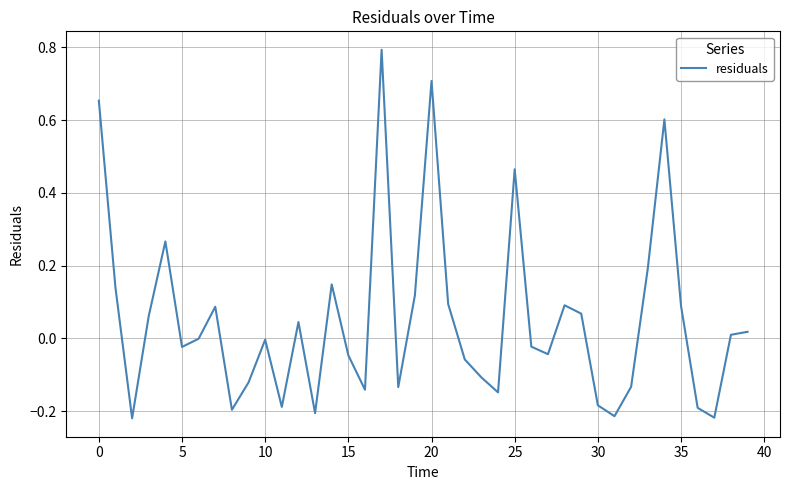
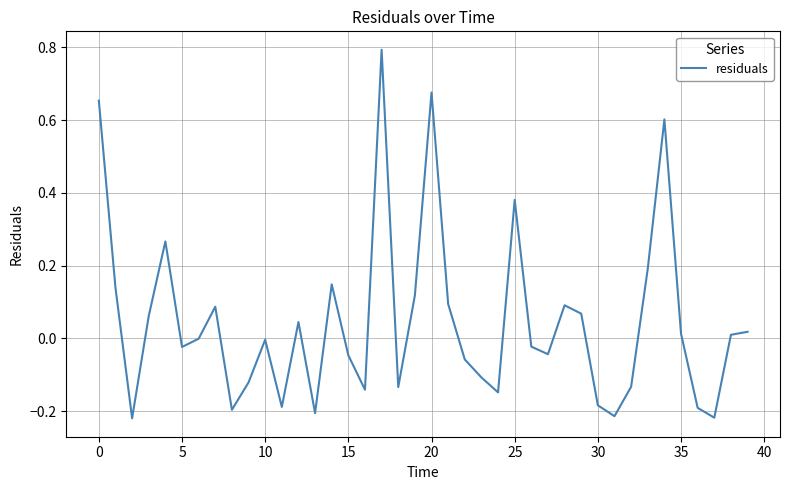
  {
    "0": 0.65,
    "5": -0.02,
    "10": 0.00,
    "15": -0.05,
-   "20": 0.71,
-   "25": 0.46,
+   "20": 0.68,
+   "25": 0.38,
    "30": -0.18,
-   "35": 0.09
+   "35": 0.01
  }
